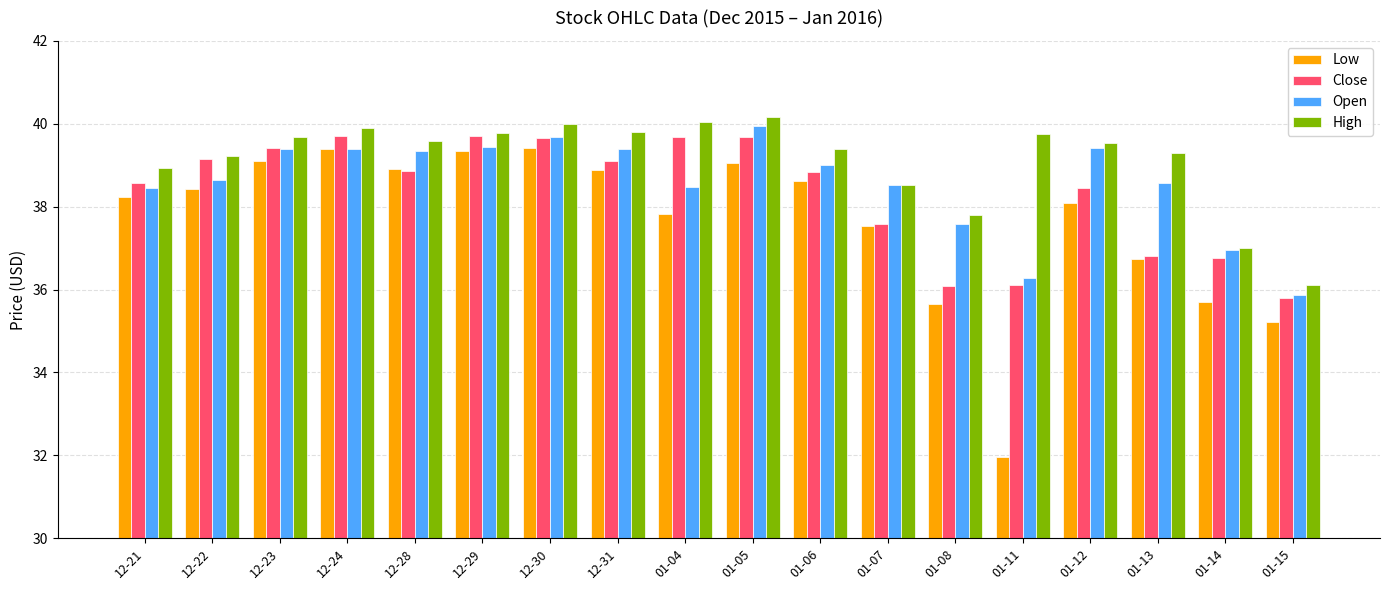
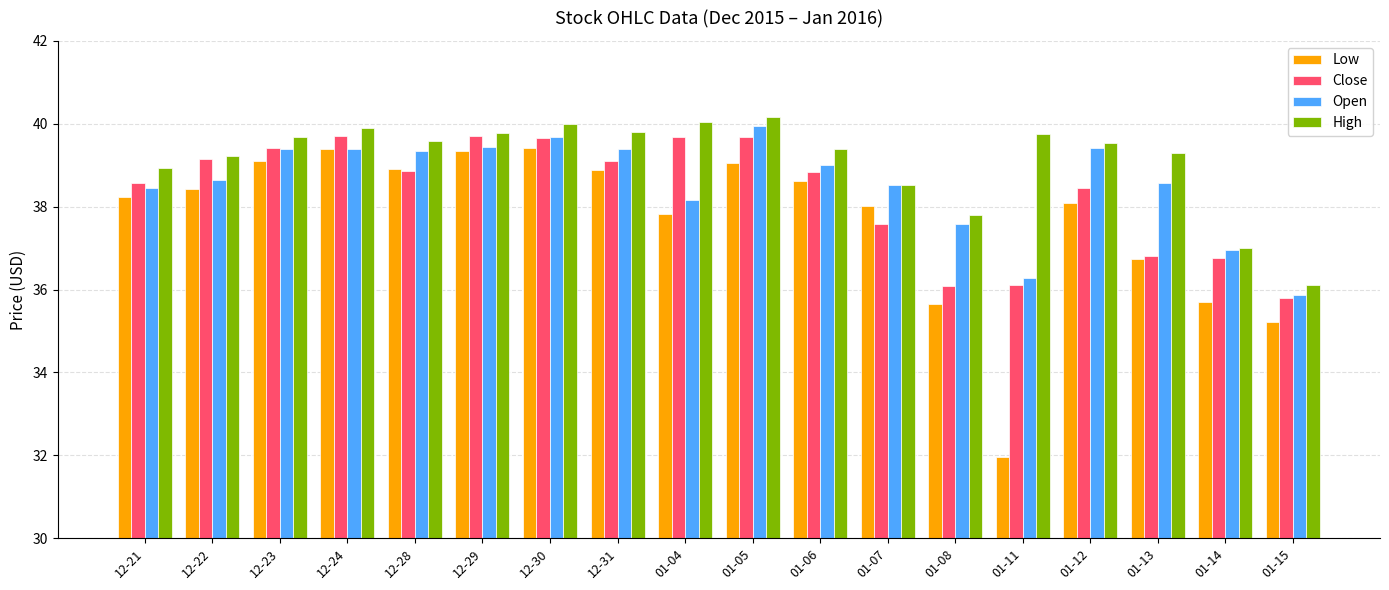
  {
    "Low": {
      "12-21": 38.2,
      "12-22": 38.4,
      "12-23": 39.1,
      "12-24": 39.4,
      "12-28": 38.9,
      "12-29": 39.3,
      "12-30": 39.4,
      "12-31": 38.9,
      "01-04": 37.8,
      "01-05": 39.0,
      "01-06": 38.6,
-     "01-07": 37.5,
+     "01-07": 38.0,
      "01-08": 35.7,
      "01-11": 32.0,
      "01-12": 38.1,
      "01-13": 36.7,
      "01-14": 35.7,
      "01-15": 35.2
    },
    "Close": {
      "12-21": 38.6,
      "12-22": 39.1,
      "12-23": 39.4,
      "12-24": 39.7,
      "12-28": 38.9,
      "12-29": 39.7,
      "12-30": 39.7,
      "12-31": 39.1,
      "01-04": 39.7,
      "01-05": 39.7,
      "01-06": 38.8,
      "01-07": 37.6,
      "01-08": 36.1,
      "01-11": 36.1,
      "01-12": 38.5,
      "01-13": 36.8,
      "01-14": 36.8,
      "01-15": 35.8
    },
    "Open": {
      "12-21": 38.5,
      "12-22": 38.7,
      "12-23": 39.4,
      "12-24": 39.4,
      "12-28": 39.3,
      "12-29": 39.4,
      "12-30": 39.7,
      "12-31": 39.4,
-     "01-04": 38.5,
+     "01-04": 38.2,
      "01-05": 39.9,
      "01-06": 39.0,
      "01-07": 38.5,
      "01-08": 37.6,
      "01-11": 36.3,
      "01-12": 39.4,
      "01-13": 38.6,
      "01-14": 37.0,
      "01-15": 35.9
    },
    "High": {
      "12-21": 38.9,
      "12-22": 39.2,
      "12-23": 39.7,
      "12-24": 39.9,
      "12-28": 39.6,
      "12-29": 39.8,
      "12-30": 40.0,
      "12-31": 39.8,
      "01-04": 40.1,
      "01-05": 40.2,
      "01-06": 39.4,
      "01-07": 38.5,
      "01-08": 37.8,
      "01-11": 39.8,
      "01-12": 39.5,
      "01-13": 39.3,
      "01-14": 37.0,
      "01-15": 36.1
    }
  }
